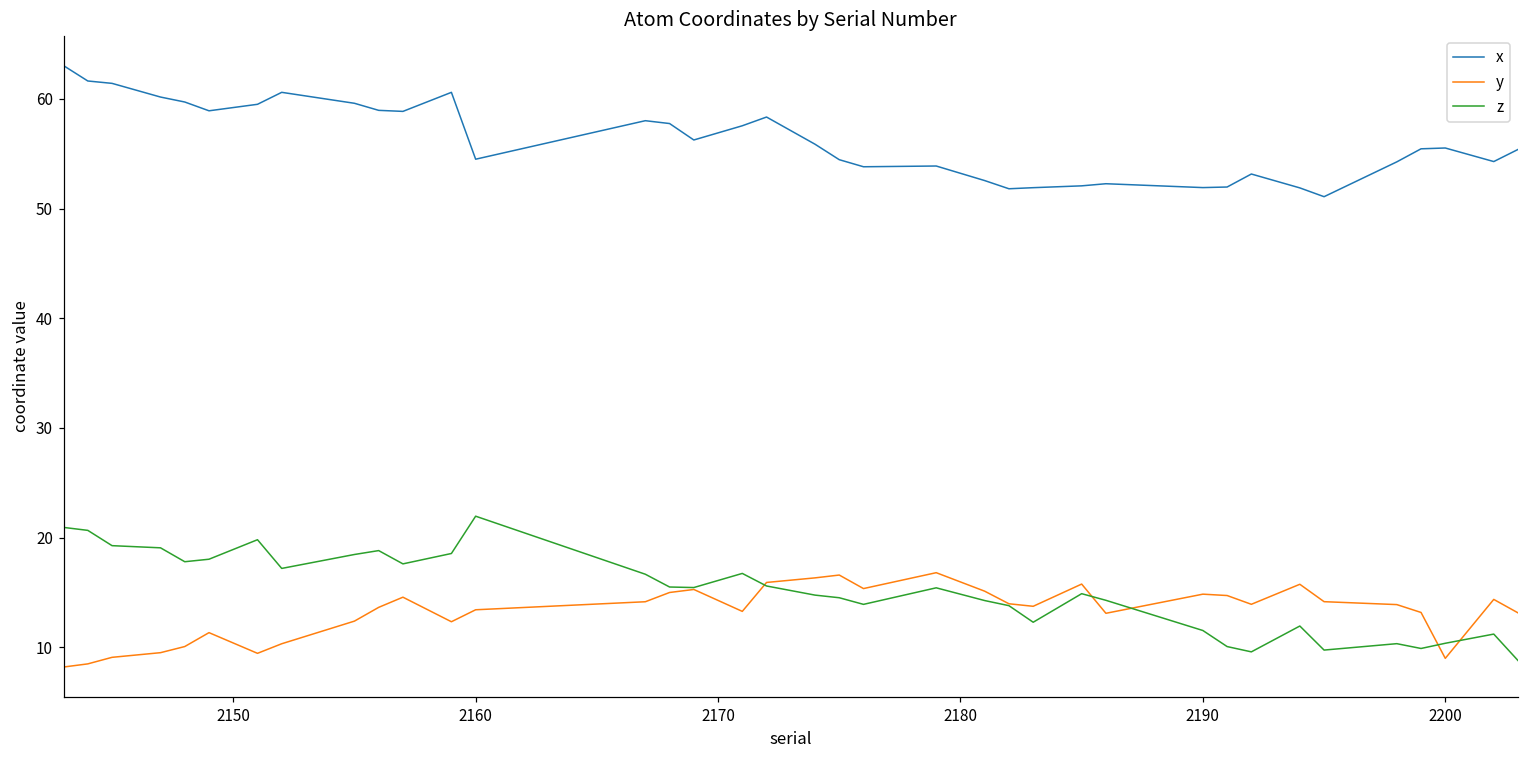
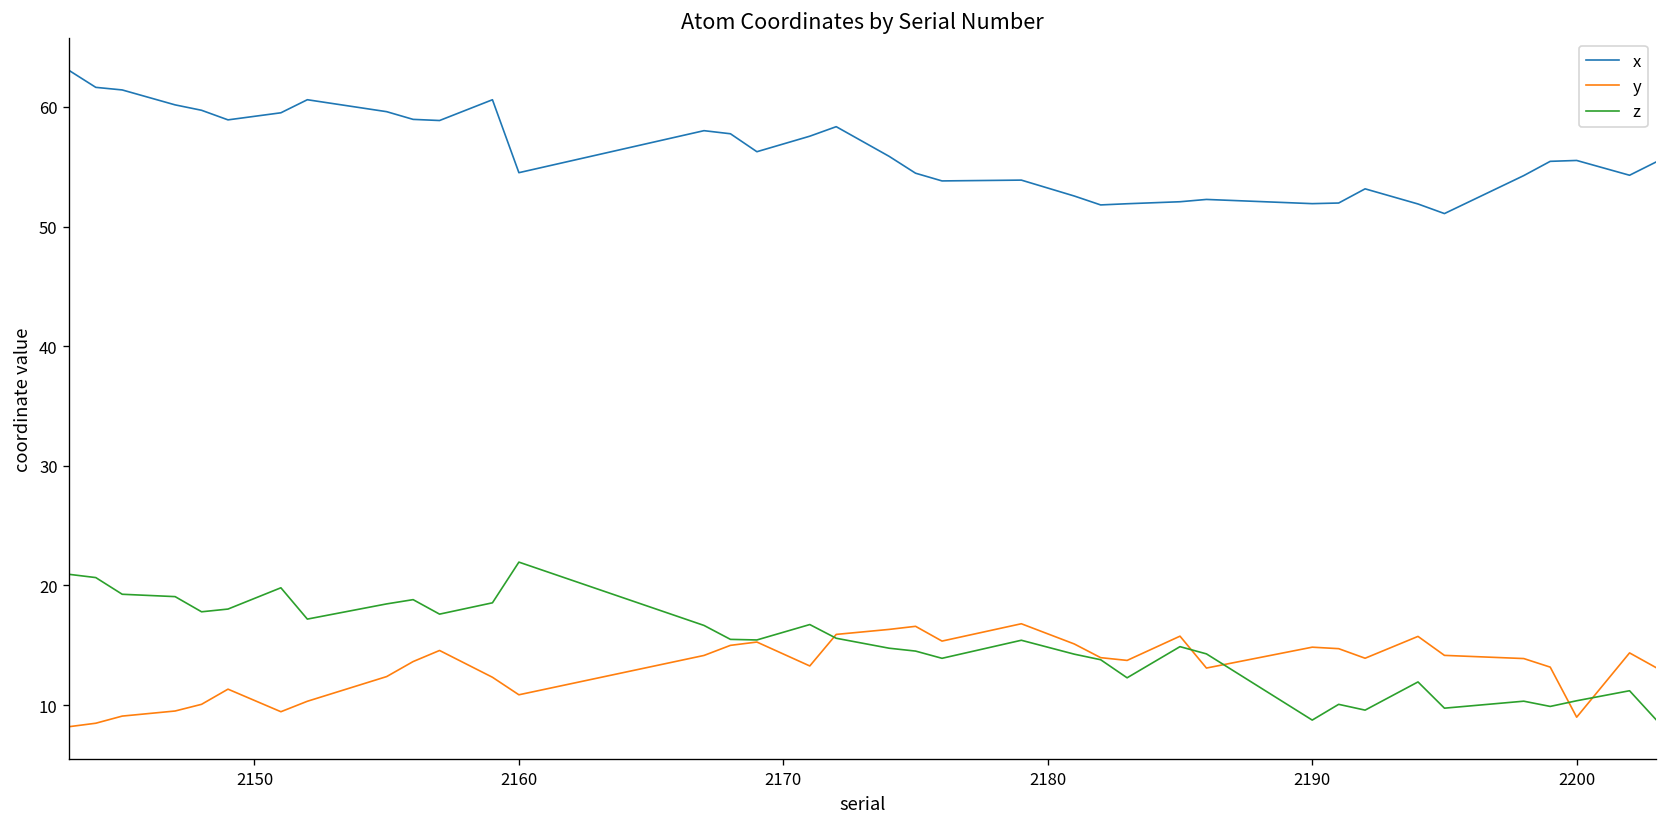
  {
    "x": {
      "2160": 55,
      "2190": 52,
      "2200": 56
    },
    "y": {
-     "2160": 13,
+     "2160": 11,
      "2190": 15,
      "2200": 9
    },
    "z": {
      "2160": 22,
-     "2190": 12,
+     "2190": 9,
      "2200": 10
    }
  }
